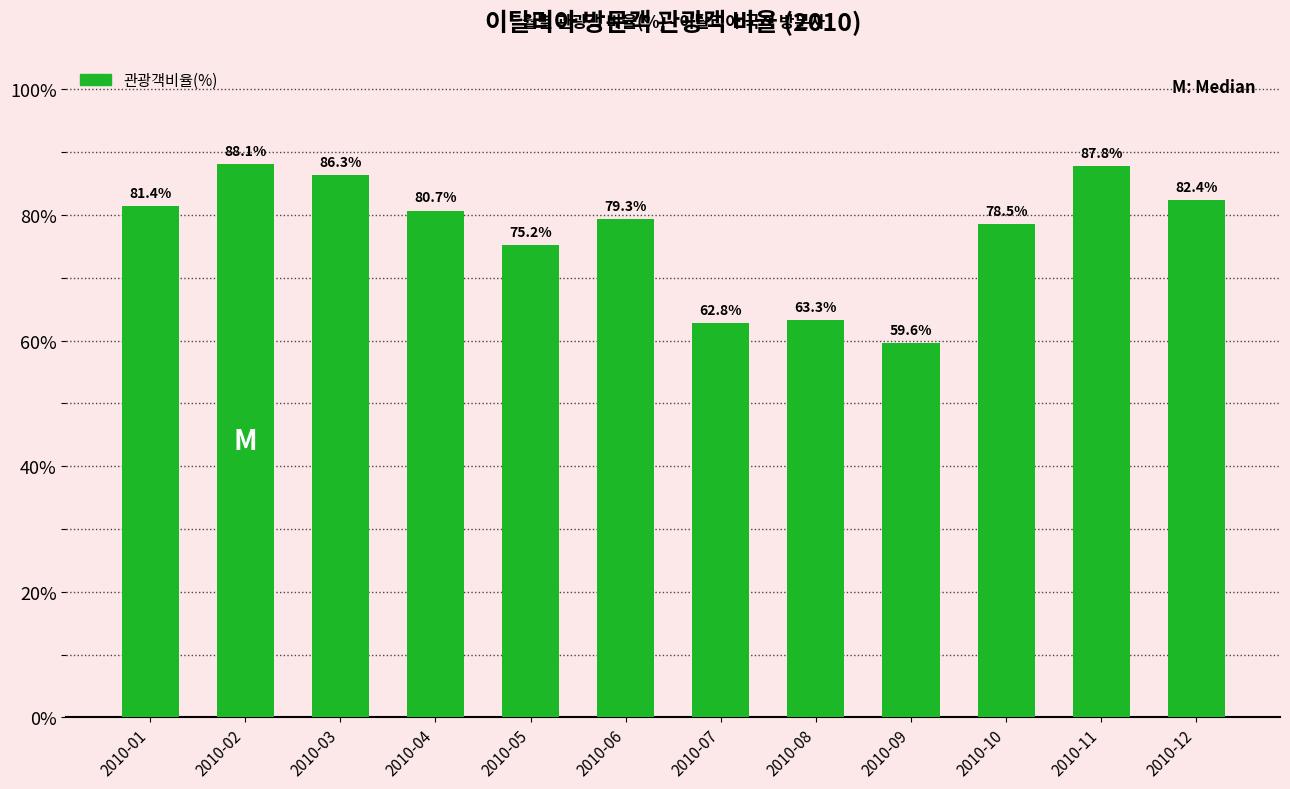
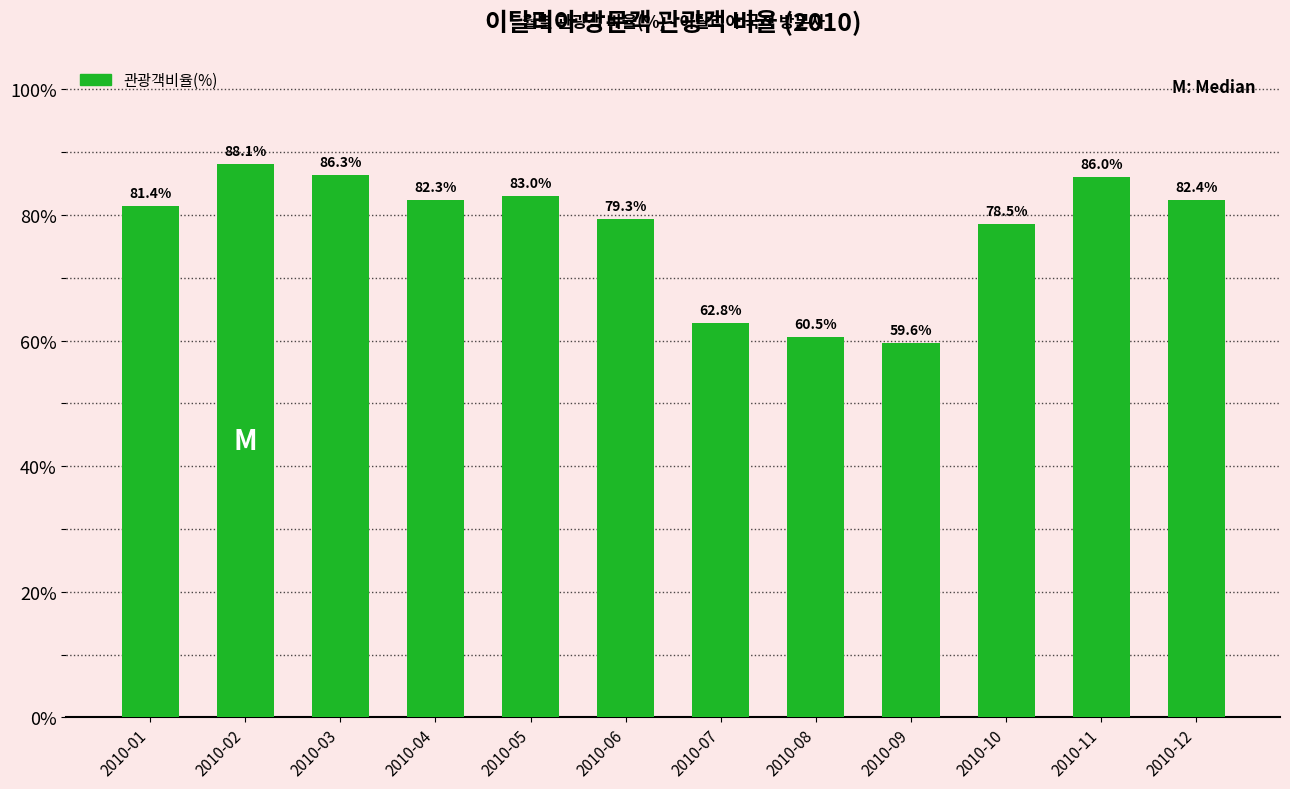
  {
    "2010-01": "81.4%",
    "2010-02": "88.1%",
    "2010-03": "86.3%",
-   "2010-04": "80.7%",
-   "2010-05": "75.2%",
+   "2010-04": "82.3%",
+   "2010-05": "83.0%",
    "2010-06": "79.3%",
    "2010-07": "62.8%",
-   "2010-08": "63.3%",
+   "2010-08": "60.5%",
    "2010-09": "59.6%",
    "2010-10": "78.5%",
-   "2010-11": "87.8%",
+   "2010-11": "86.0%",
    "2010-12": "82.4%"
  }
